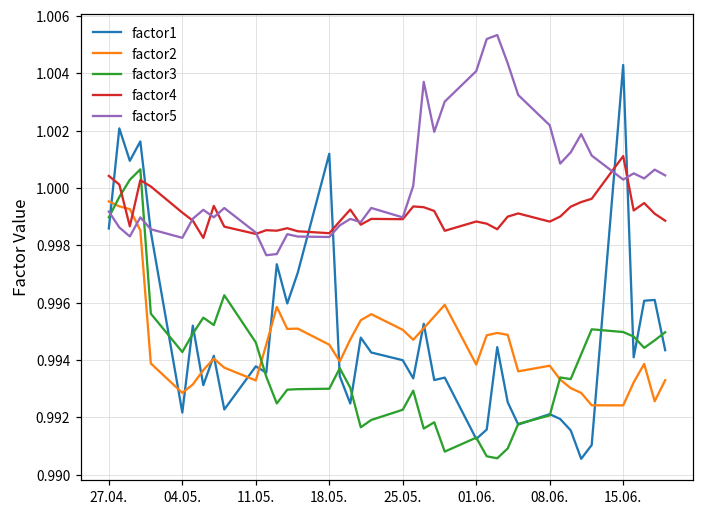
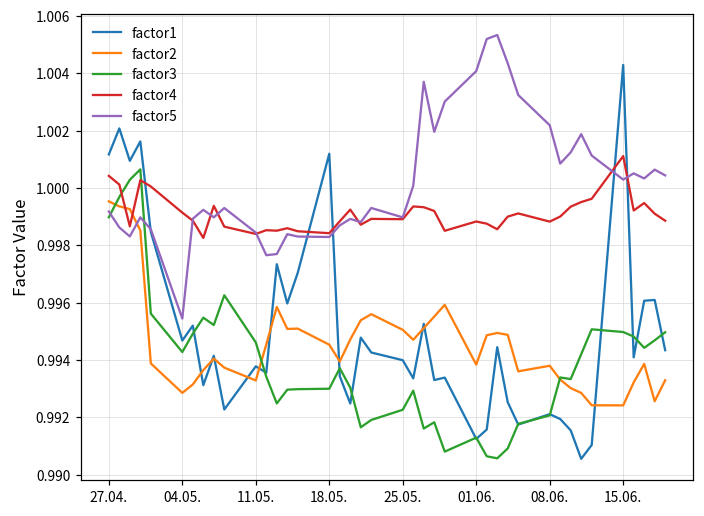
  {
    "factor1": {
-     "27.04.": 0.9986,
-     "04.05.": 0.9922,
+     "27.04.": 1.0012,
+     "04.05.": 0.9947,
      "11.05.": 0.9938,
      "18.05.": 1.0012,
      "25.05.": 0.9940,
      "15.06.": 1.0043
    },
    "factor2": {
      "27.04.": 0.9995,
      "04.05.": 0.9929,
      "11.05.": 0.9933,
      "18.05.": 0.9945,
      "25.05.": 0.9951,
      "01.06.": 0.9938,
      "08.06.": 0.9938,
      "15.06.": 0.9924
    },
    "factor3": {
      "27.04.": 0.9990,
      "04.05.": 0.9943,
      "11.05.": 0.9946,
      "18.05.": 0.9930,
      "25.05.": 0.9923,
      "15.06.": 0.9950
    },
    "factor4": {
      "27.04.": 1.0004,
      "04.05.": 0.9991,
      "18.05.": 0.9984,
      "01.06.": 0.9988,
      "08.06.": 0.9988,
      "15.06.": 1.0011
    },
    "factor5": {
      "27.04.": 0.9992,
-     "04.05.": 0.9983,
+     "04.05.": 0.9954,
      "18.05.": 0.9983,
      "01.06.": 1.0041,
      "08.06.": 1.0022,
      "15.06.": 1.0003
    }
  }
